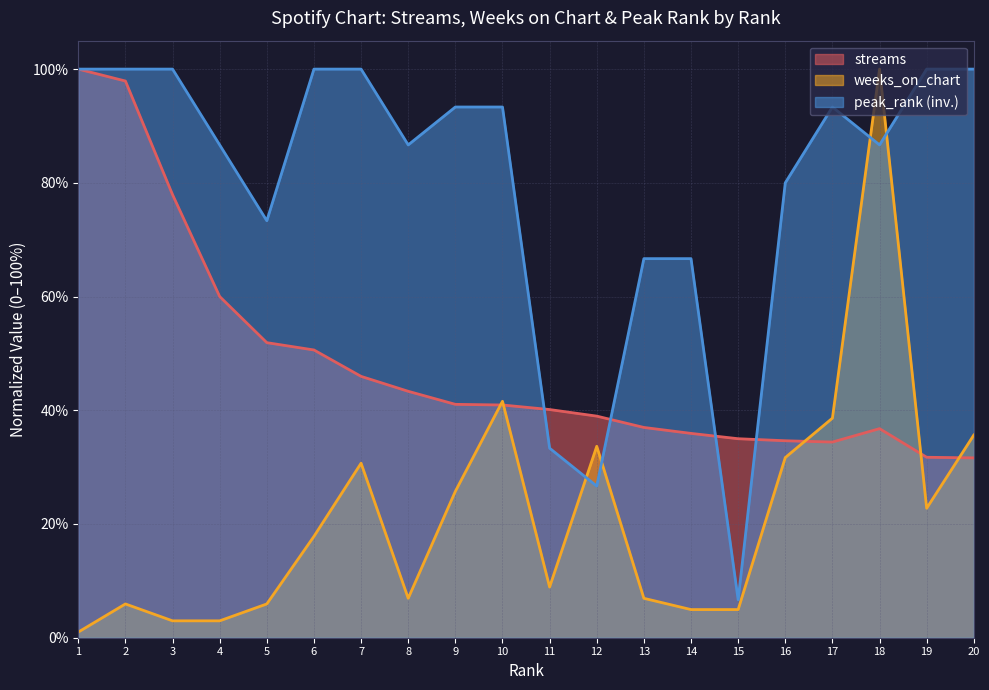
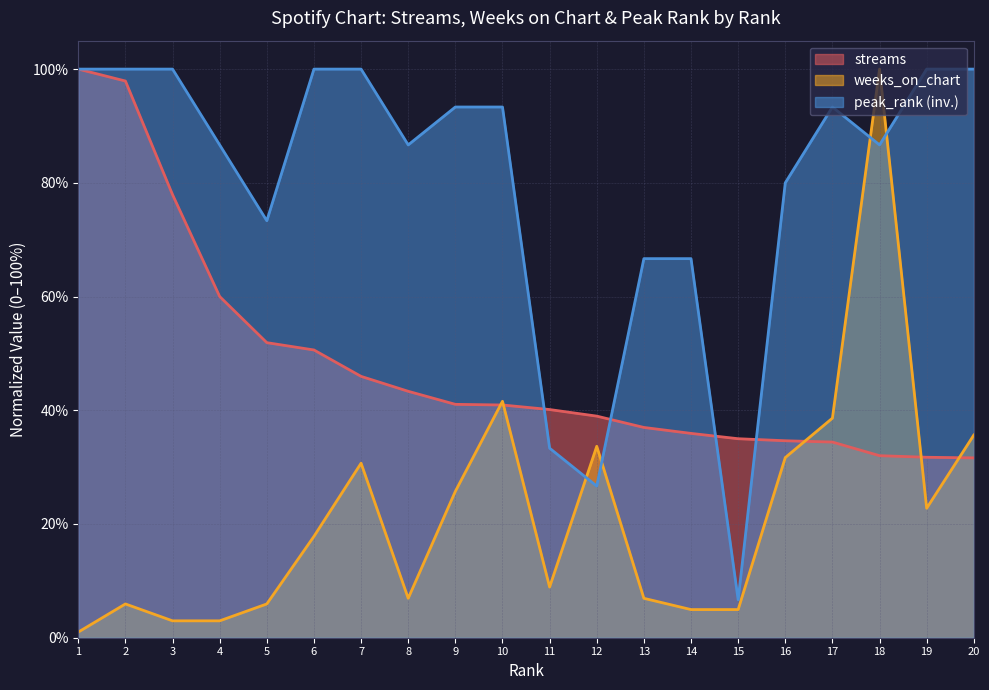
  {
    "streams": {
      "2": "98%",
      "3": "78%",
      "4": "60%",
      "5": "52%",
      "6": "51%",
      "7": "46%",
      "8": "43%",
      "9": "41%",
      "10": "41%",
      "11": "40%",
      "12": "39%",
      "13": "37%",
      "14": "36%",
      "15": "35%",
      "16": "35%",
      "17": "34%",
-     "18": "37%",
+     "18": "32%",
      "19": "32%",
      "20": "32%"
    },
    "weeks_on_chart": {
      "1": "1%",
      "2": "6%",
      "3": "3%",
      "4": "3%",
      "5": "6%",
      "6": "18%",
      "7": "31%",
      "8": "7%",
      "9": "26%",
      "10": "42%",
      "11": "9%",
      "12": "34%",
      "13": "7%",
      "14": "5%",
      "15": "5%",
      "16": "32%",
      "17": "39%",
      "19": "23%",
      "20": "36%"
    },
    "peak_rank (inv.)": {
      "2": "100%",
      "3": "100%",
      "4": "87%",
      "5": "73%",
      "6": "100%",
      "7": "100%",
      "8": "87%",
      "9": "93%",
      "10": "93%",
      "11": "33%",
      "12": "27%",
      "13": "67%",
      "14": "67%",
      "15": "7%",
      "16": "80%",
      "18": "87%",
      "20": "100%"
    }
  }
